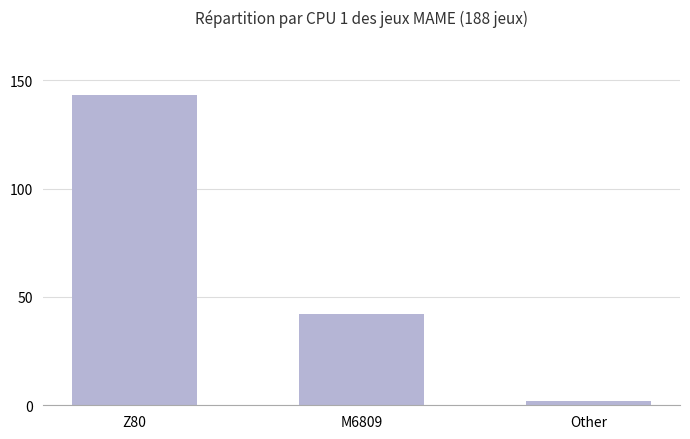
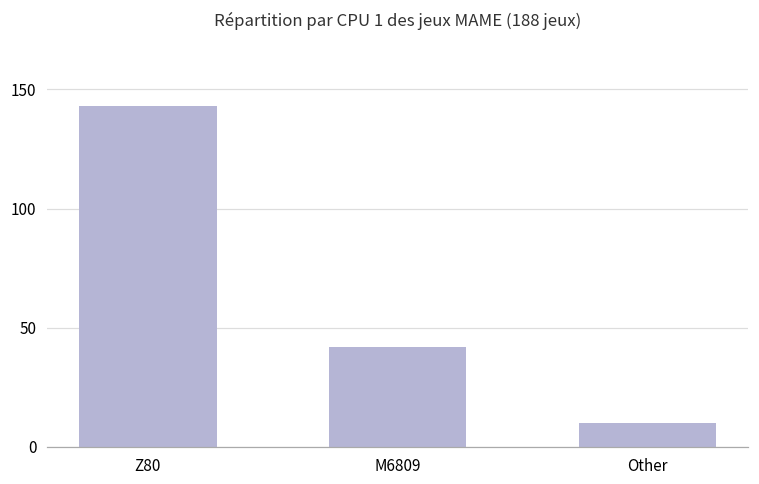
  {
    "Z80": 143,
    "M6809": 42,
-   "Other": 2
+   "Other": 10
  }
